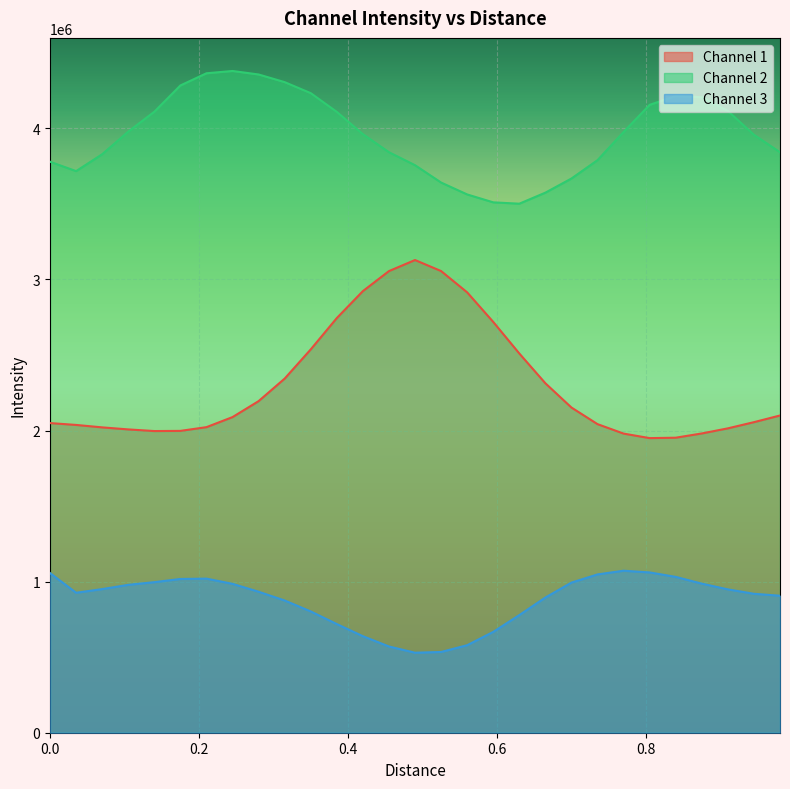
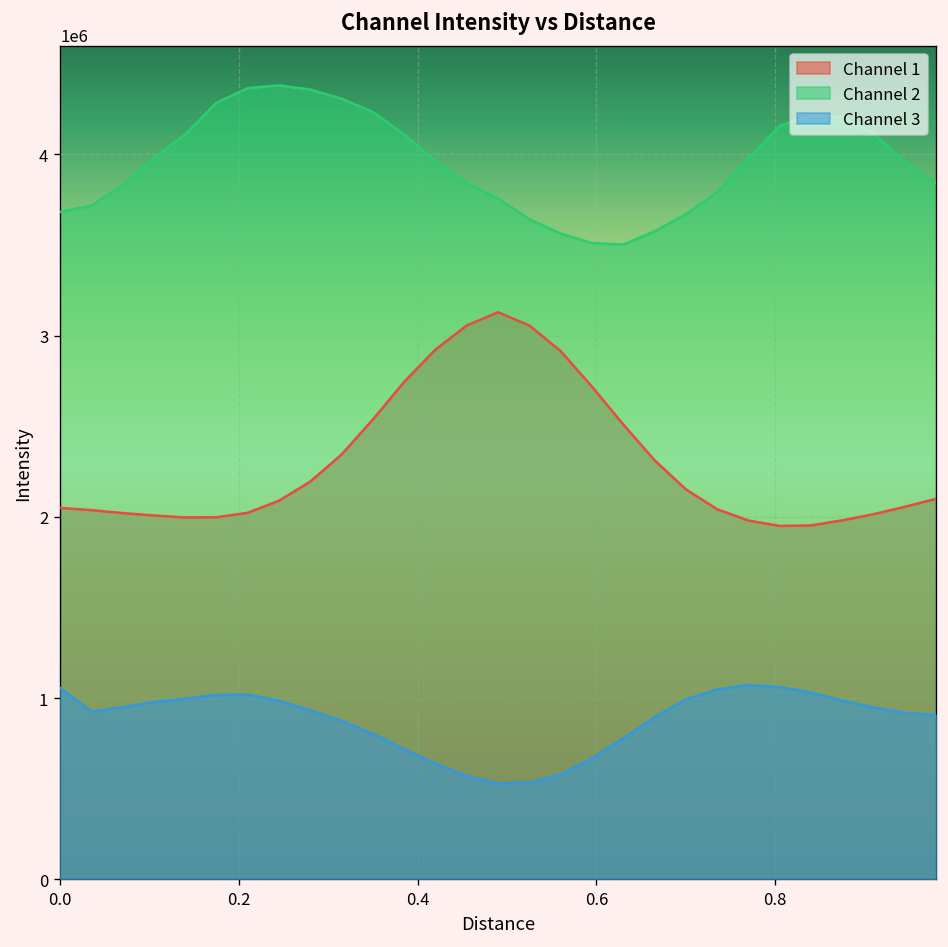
  {
    "Channel 1": {
      "0.0": 2050000
    },
    "Channel 2": {
-     "0.0": 3780000
+     "0.0": 3680000
    },
    "Channel 3": {
      "0.0": 1060000
    }
  }
